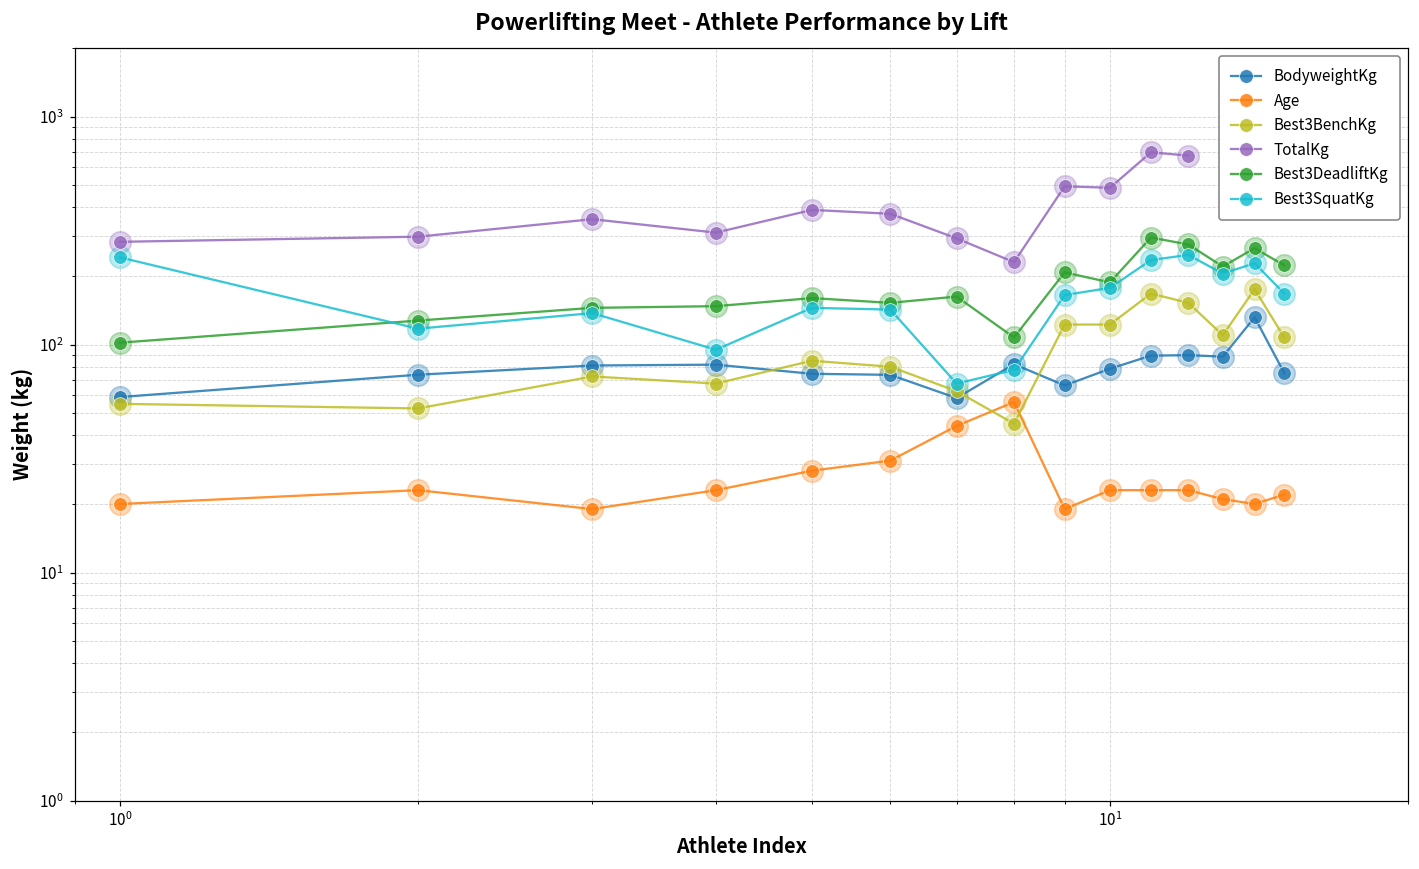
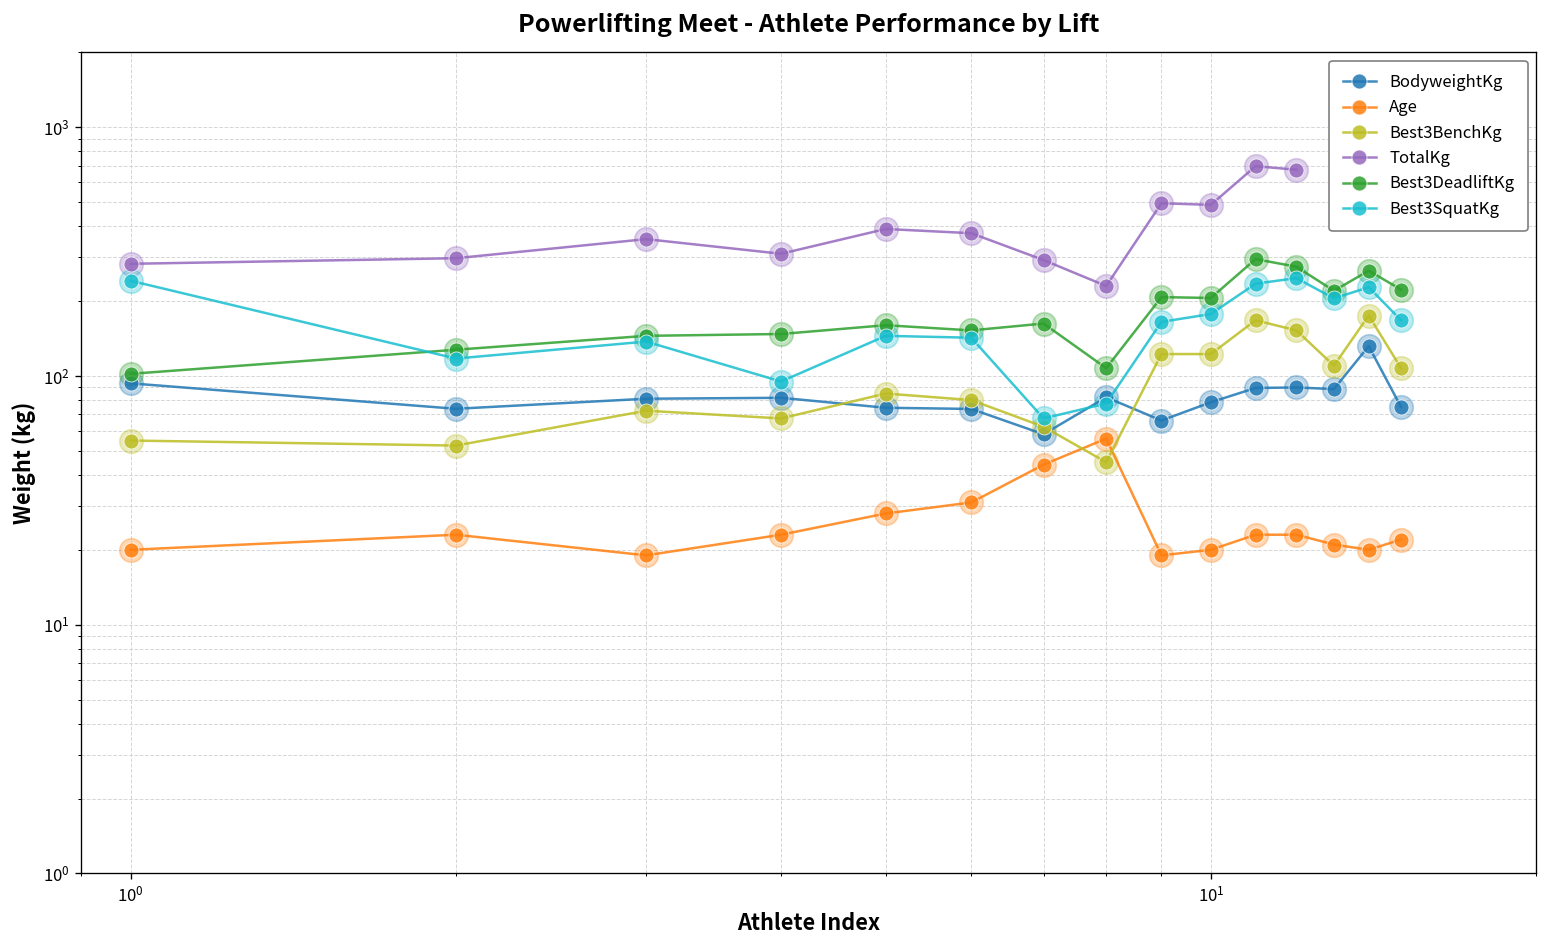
  {
    "BodyweightKg": {
-     "10^0": 59,
+     "10^0": 90,
      "10^1": 78
    },
    "Age": {
      "10^0": 20,
-     "10^1": 23
+     "10^1": 20
    },
    "Best3BenchKg": {
      "10^0": 55,
      "10^1": 120
    },
    "TotalKg": {
      "10^0": 280,
      "10^1": 490
    },
    "Best3DeadliftKg": {
      "10^0": 100,
-     "10^1": 190
+     "10^1": 210
    },
    "Best3SquatKg": {
      "10^0": 240,
      "10^1": 180
    }
  }
